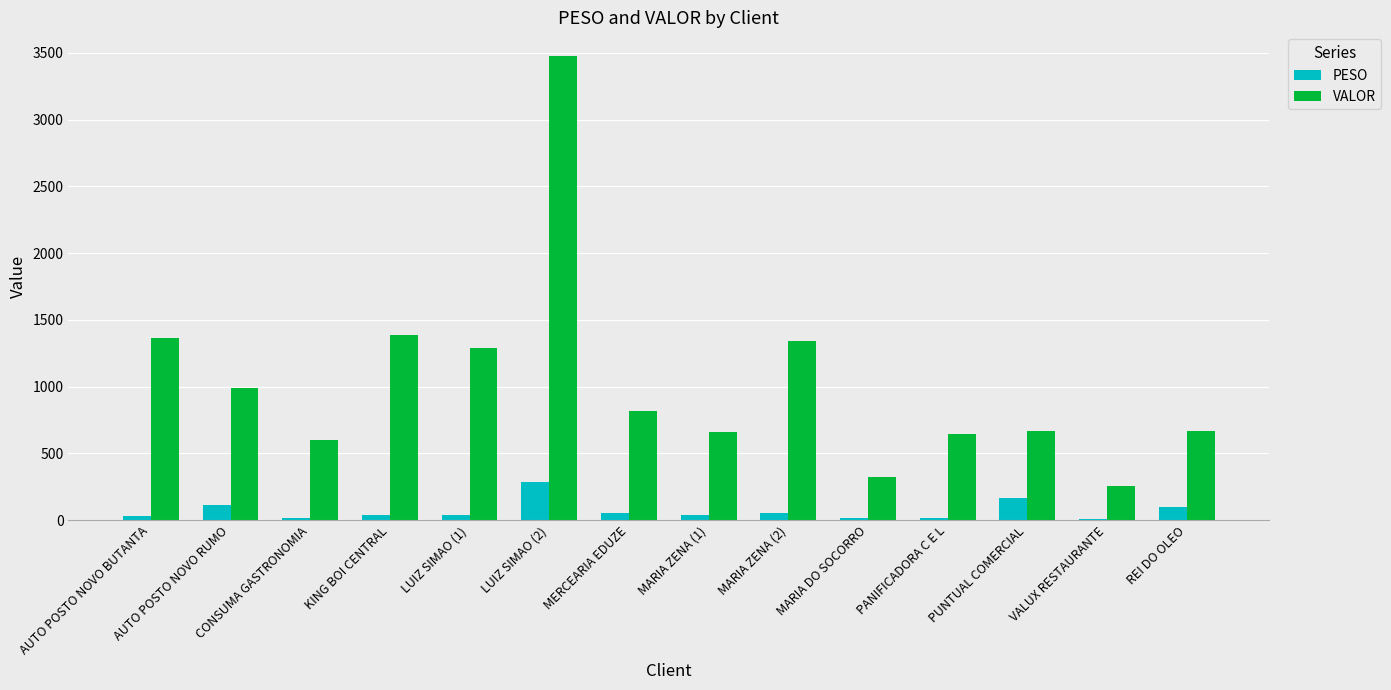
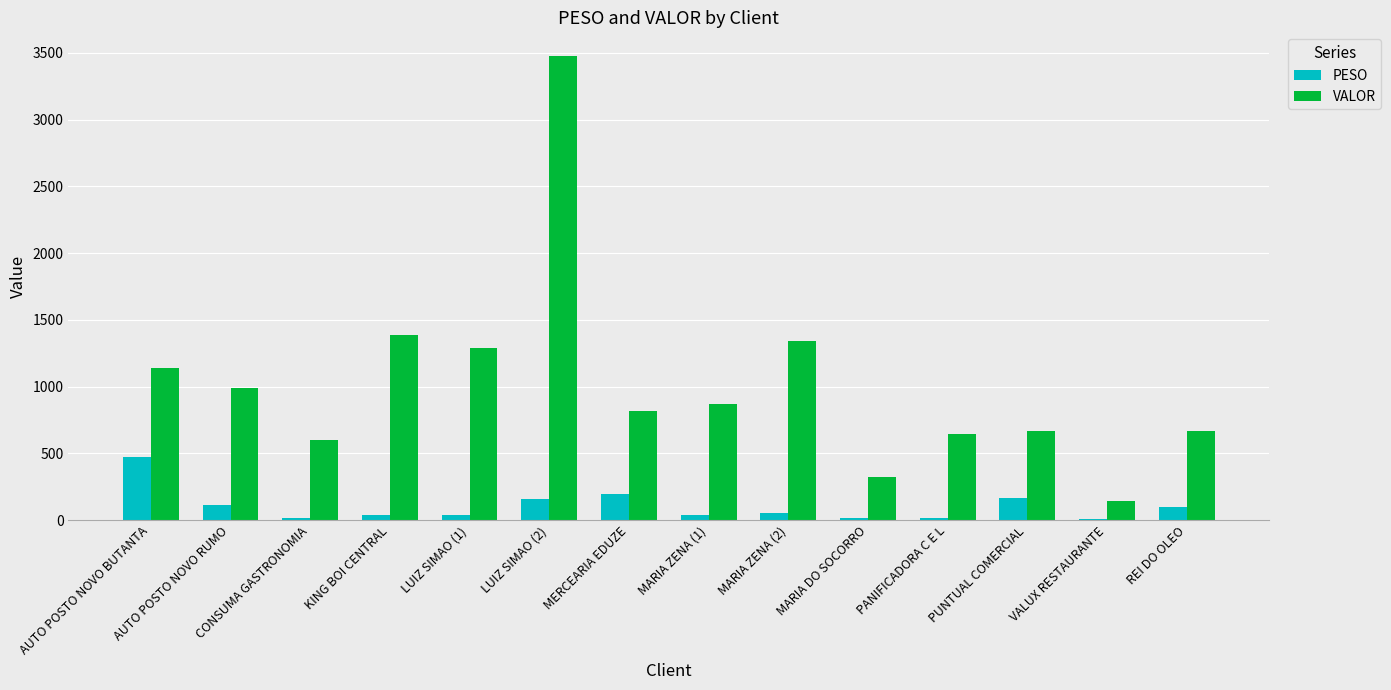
  {
    "PESO": {
-     "AUTO POSTO NOVO BUTANTA": 30,
+     "AUTO POSTO NOVO BUTANTA": 470,
      "AUTO POSTO NOVO RUMO": 110,
      "KING BOI CENTRAL": 40,
      "LUIZ SIMAO (1)": 40,
-     "LUIZ SIMAO (2)": 280,
-     "MERCEARIA EDUZE": 50,
+     "LUIZ SIMAO (2)": 160,
+     "MERCEARIA EDUZE": 200,
      "MARIA ZENA (1)": 40,
      "MARIA ZENA (2)": 50,
      "PUNTUAL COMERCIAL": 170,
      "REI DO OLEO": 100
    },
    "VALOR": {
-     "AUTO POSTO NOVO BUTANTA": 1370,
+     "AUTO POSTO NOVO BUTANTA": 1140,
      "AUTO POSTO NOVO RUMO": 990,
      "CONSUMA GASTRONOMIA": 600,
      "KING BOI CENTRAL": 1390,
      "LUIZ SIMAO (1)": 1290,
      "LUIZ SIMAO (2)": 3480,
      "MERCEARIA EDUZE": 820,
-     "MARIA ZENA (1)": 660,
+     "MARIA ZENA (1)": 870,
      "MARIA ZENA (2)": 1340,
      "MARIA DO SOCORRO": 320,
      "PANIFICADORA C E L": 650,
      "PUNTUAL COMERCIAL": 670,
-     "VALUX RESTAURANTE": 250,
+     "VALUX RESTAURANTE": 140,
      "REI DO OLEO": 670
    }
  }
